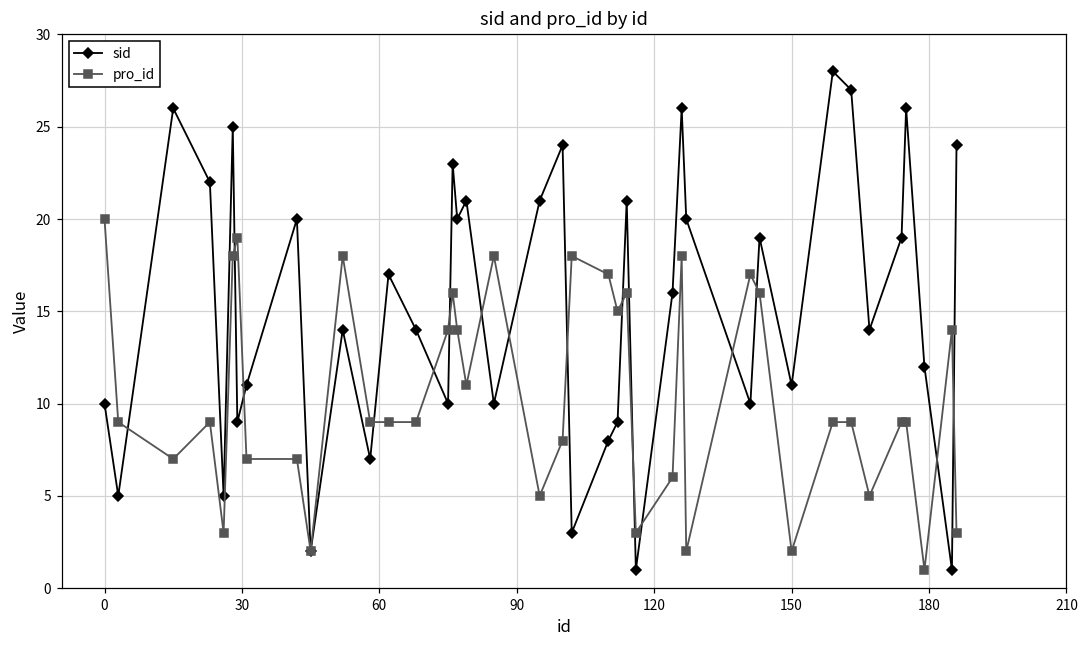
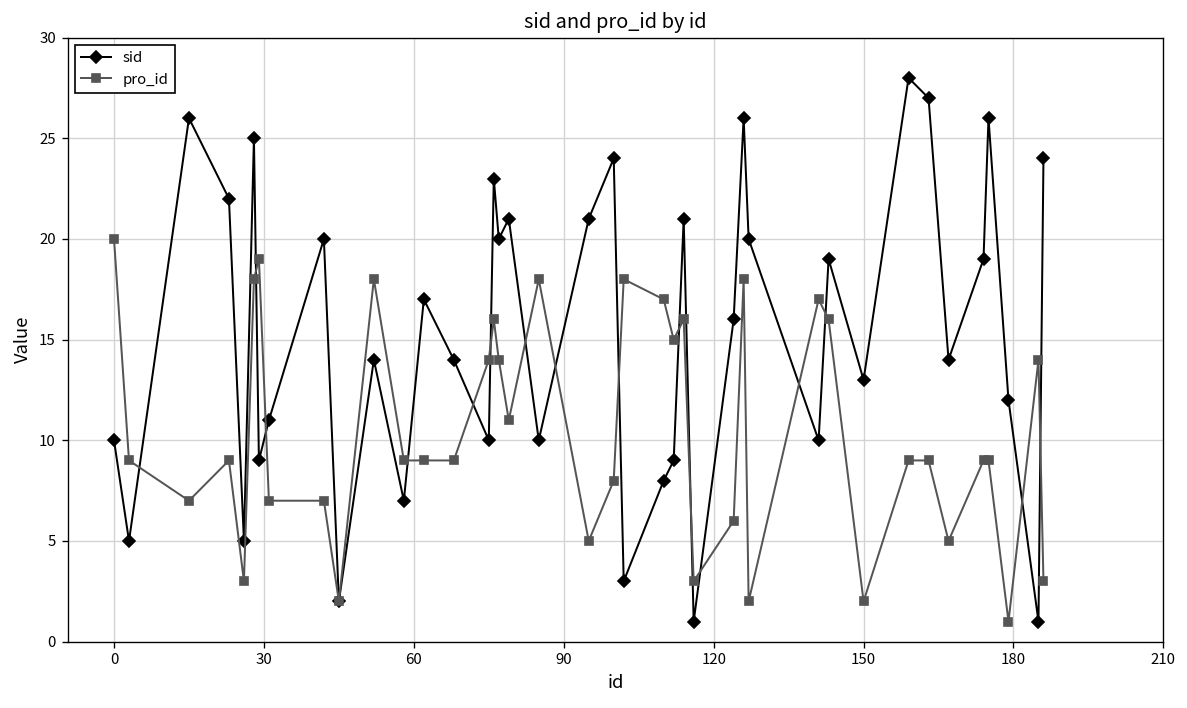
  {
    "sid": {
      "0": 10,
-     "150": 11
+     "150": 13
    },
    "pro_id": {
      "0": 20,
      "150": 2
    }
  }
